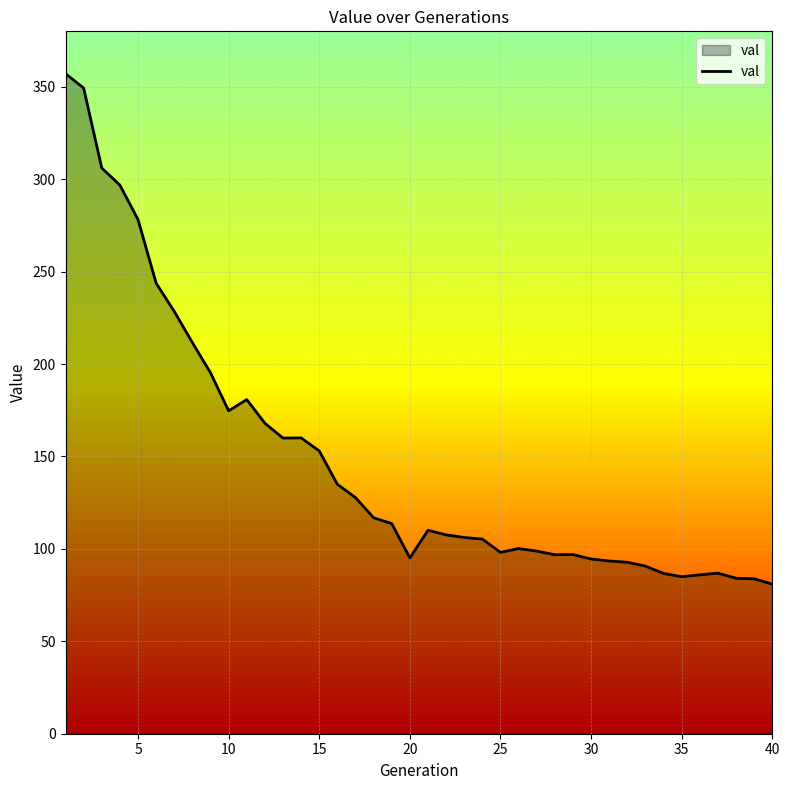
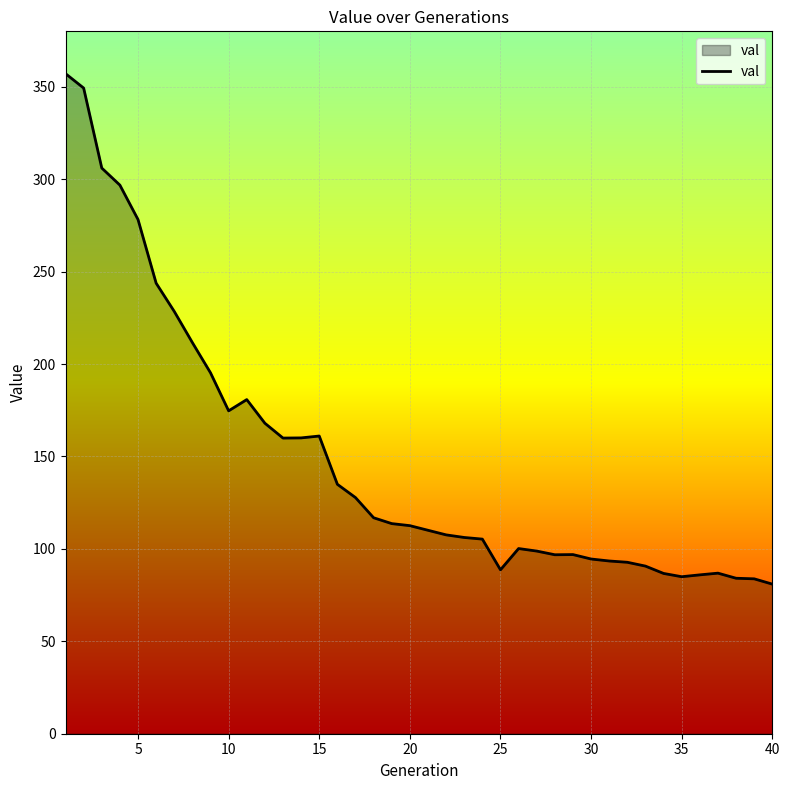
  {
    "5": 278,
    "10": 175,
-   "15": 153,
-   "20": 95,
-   "25": 98,
+   "15": 161,
+   "20": 113,
+   "25": 89,
    "30": 95,
    "35": 85,
    "40": 81
  }
